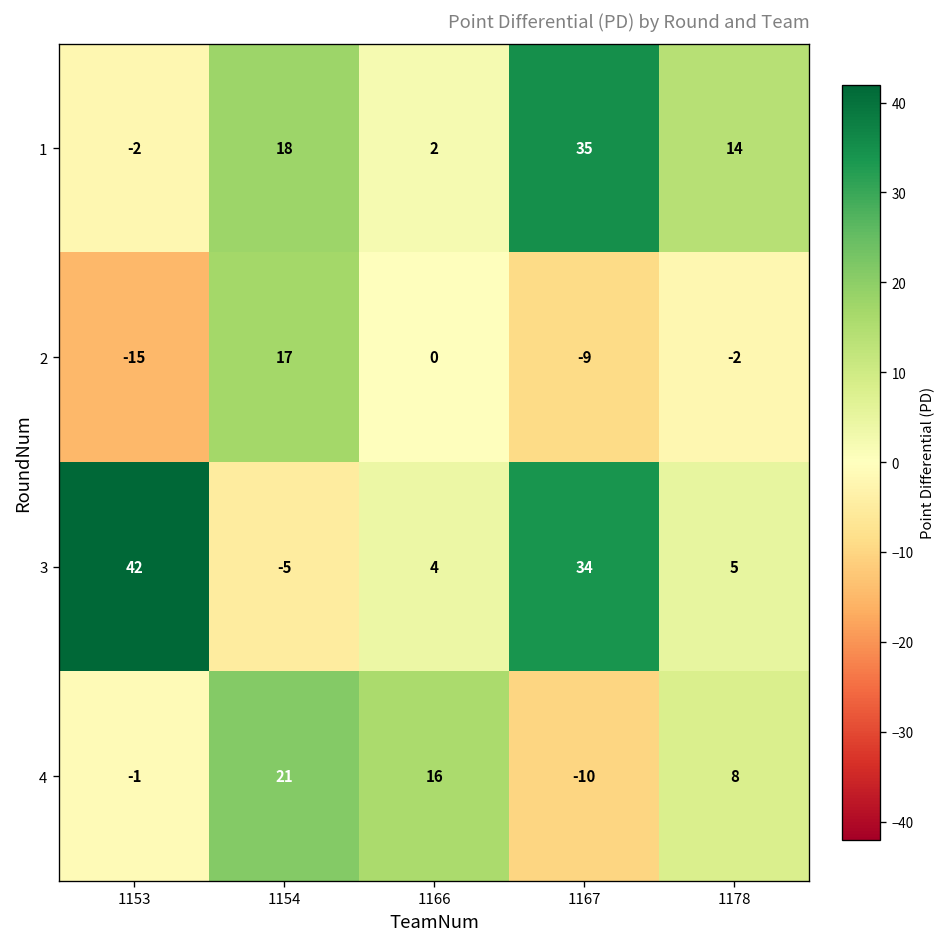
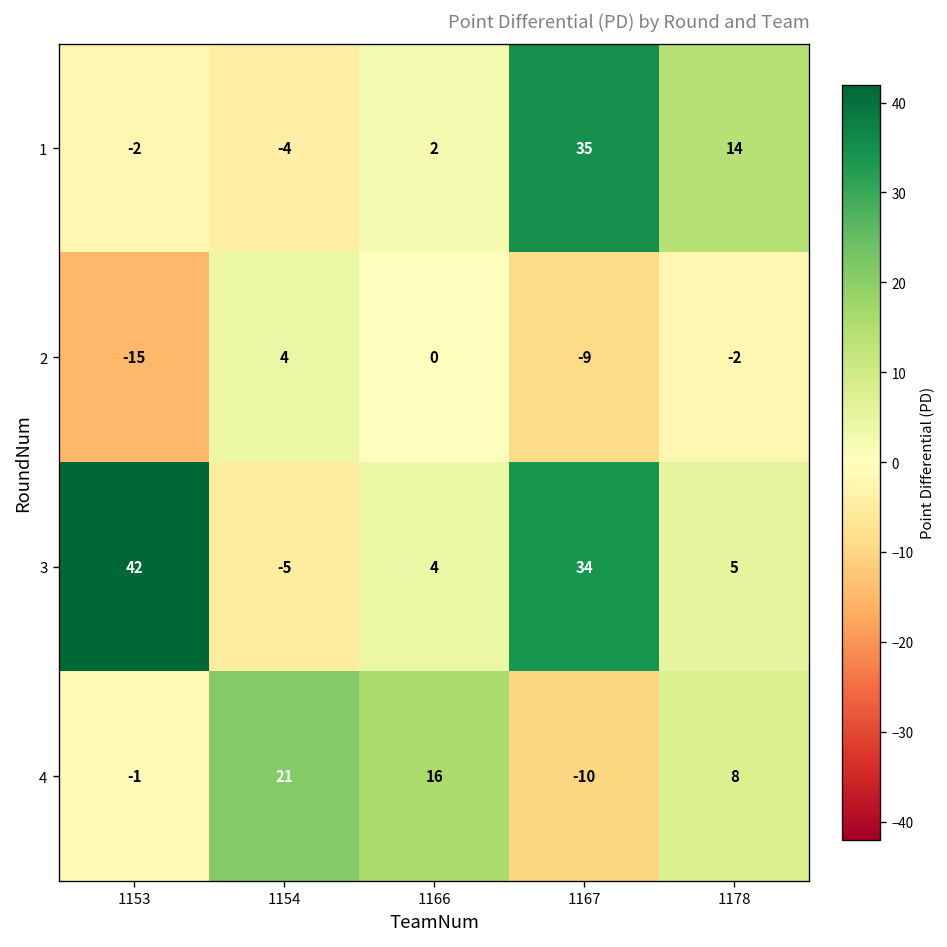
  {
    "1": {
      "1153": -2,
-     "1154": 18,
+     "1154": -4,
      "1166": 2,
      "1167": 35,
      "1178": 14
    },
    "2": {
      "1153": -15,
-     "1154": 17,
+     "1154": 4,
      "1166": 0,
      "1167": -9,
      "1178": -2
    },
    "3": {
      "1153": 42,
      "1154": -5,
      "1166": 4,
      "1167": 34,
      "1178": 5
    },
    "4": {
      "1153": -1,
      "1154": 21,
      "1166": 16,
      "1167": -10,
      "1178": 8
    }
  }
